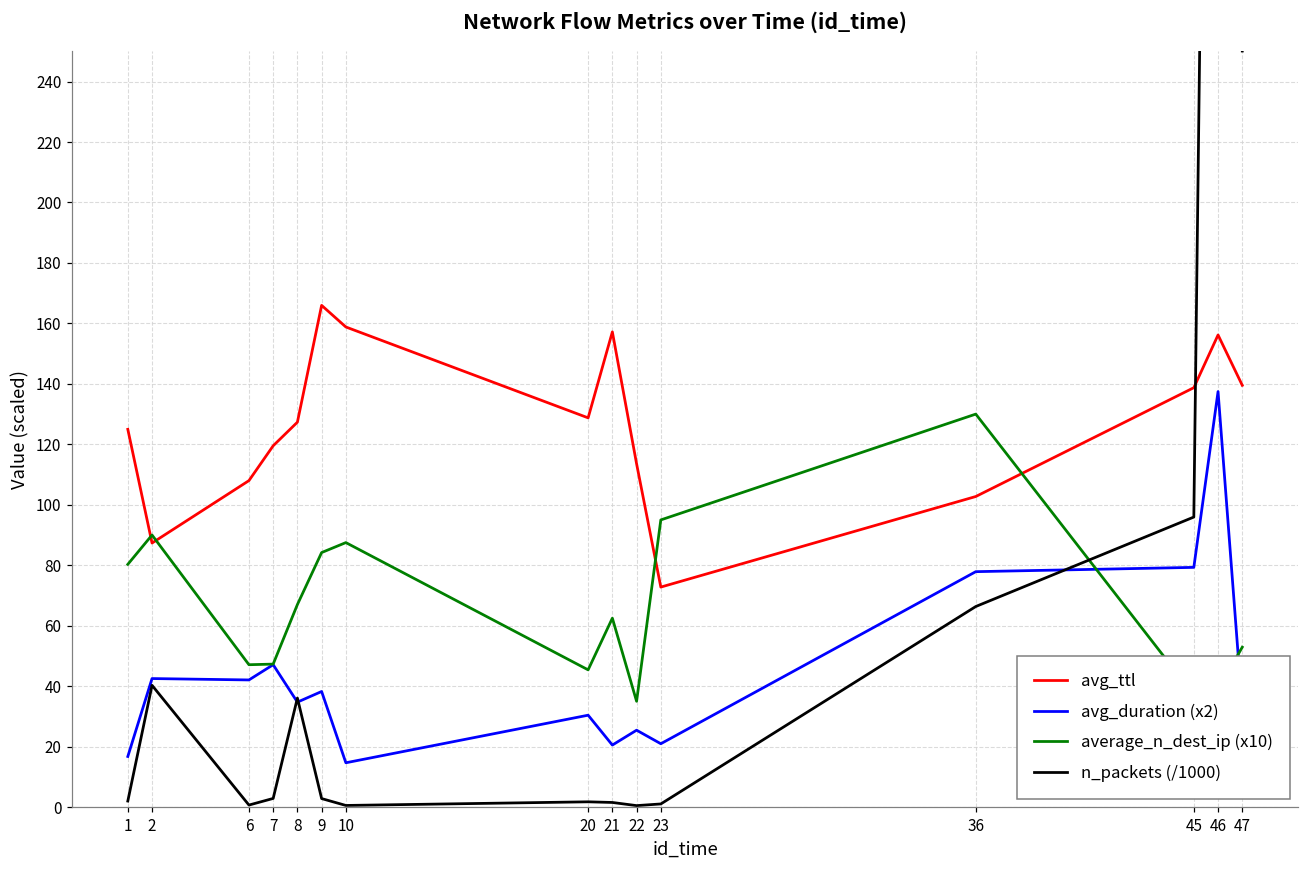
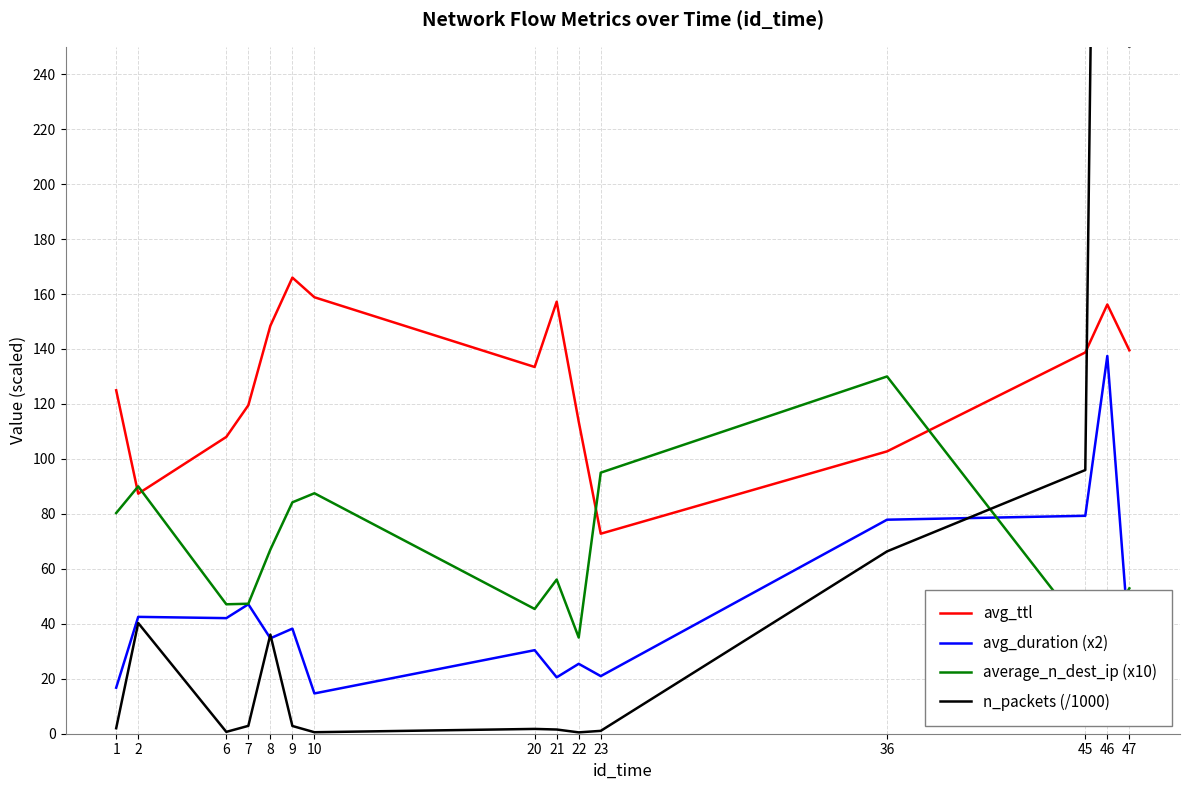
  {
    "avg_ttl": {
      "1": 125,
      "2": 87,
      "6": 108,
      "7": 120,
-     "8": 127,
+     "8": 148,
      "9": 166,
      "10": 159,
-     "20": 129,
+     "20": 133,
      "21": 157,
      "22": 114,
      "23": 73,
      "36": 103,
      "45": 139,
      "46": 156,
      "47": 140
    },
    "avg_duration (x2)": {
      "1": 17,
      "2": 43,
      "6": 42,
      "8": 35,
      "9": 38,
      "10": 15,
      "20": 30,
      "21": 21,
      "22": 25,
      "23": 21,
      "36": 78,
      "45": 79,
      "46": 137
    },
    "average_n_dest_ip (x10)": {
      "1": 80,
      "2": 90,
      "6": 47,
      "8": 67,
      "9": 84,
      "10": 88,
      "20": 45,
-     "21": 63,
+     "21": 56,
      "22": 35,
      "23": 95,
      "36": 130,
      "47": 53
    },
    "n_packets (/1000)": {
      "1": 2,
      "2": 40,
      "6": 1,
      "7": 3,
      "8": 36,
      "9": 3,
      "10": 1,
      "20": 2,
      "21": 2,
      "22": 0,
      "23": 1,
      "36": 66,
      "45": 96,
      "47": 250
    }
  }
